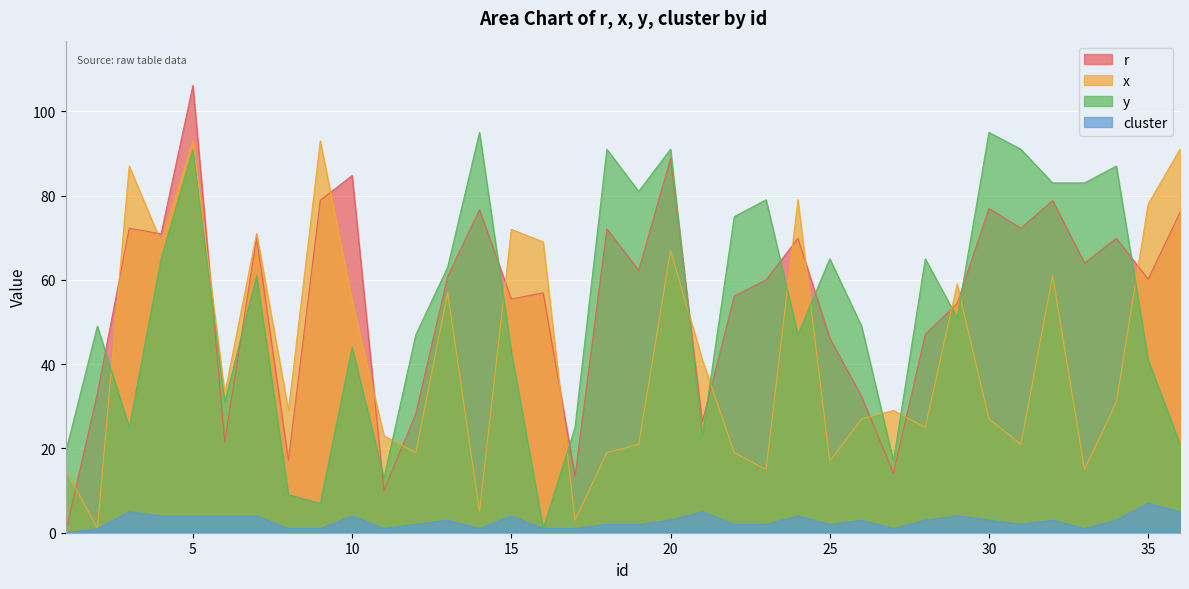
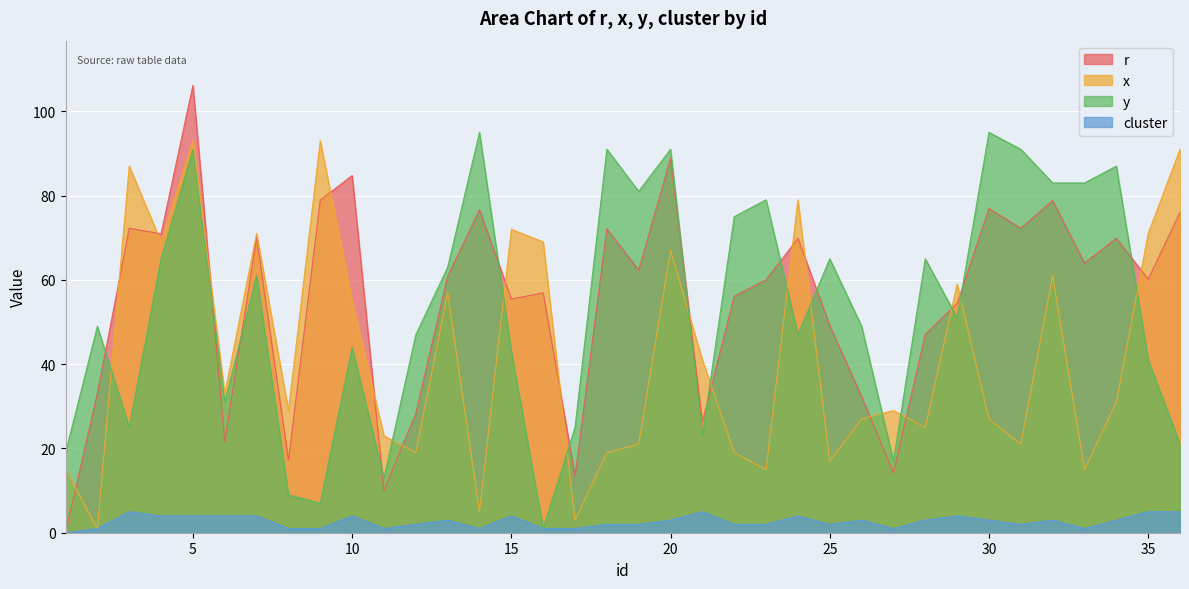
  {
    "r": {
      "5": 106,
      "10": 85,
      "15": 55,
      "20": 89,
-     "25": 46,
+     "25": 49,
      "30": 77,
      "35": 60
    },
    "x": {
      "5": 93,
      "10": 55,
      "15": 72,
      "20": 67,
      "25": 17,
      "30": 27,
-     "35": 78
+     "35": 71
    },
    "y": {
      "5": 91,
      "10": 44,
      "15": 43,
      "20": 91,
      "25": 65,
      "30": 95,
      "35": 41
    },
    "cluster": {
      "5": 4,
      "10": 4,
      "15": 4,
      "20": 3,
      "25": 2,
      "30": 3,
-     "35": 7
+     "35": 5
    }
  }
